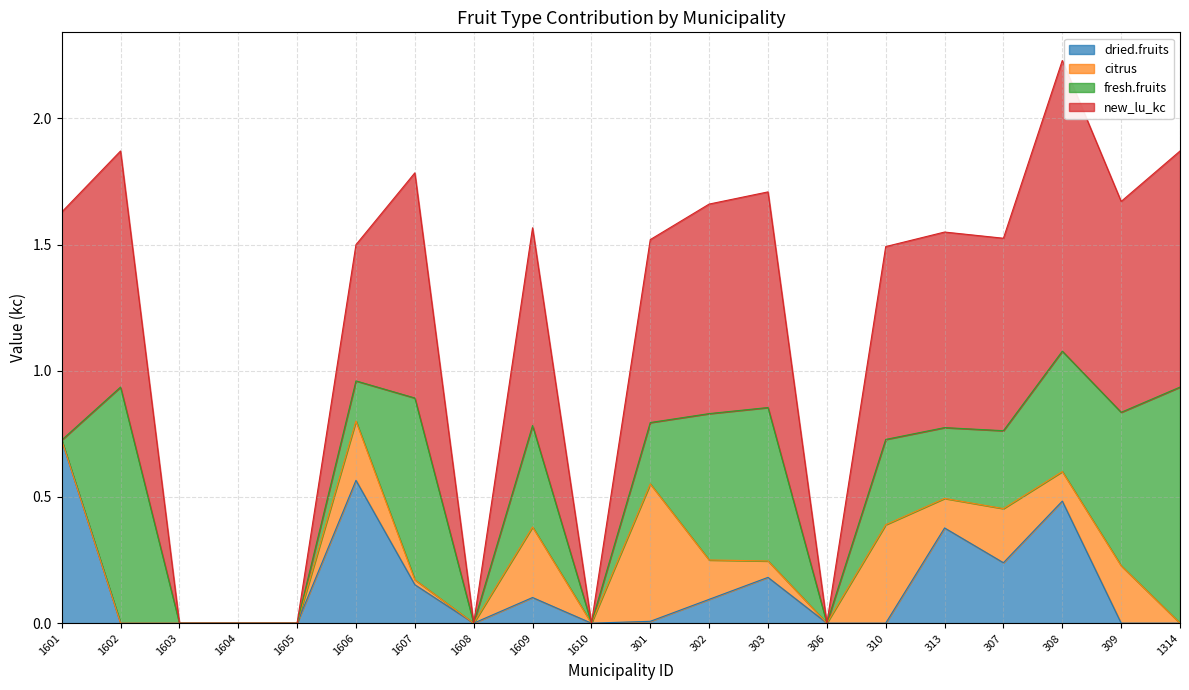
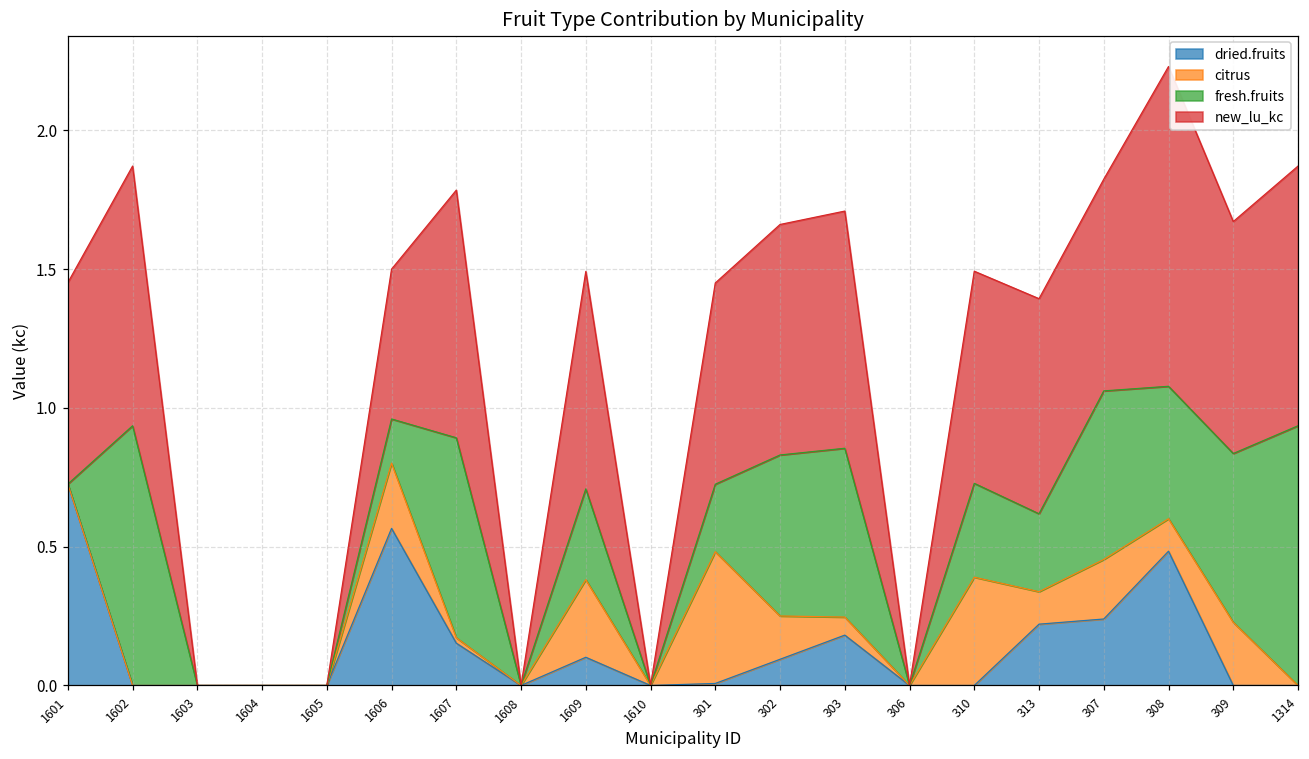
  {
    "dried.fruits": {
      "1606": 0.57,
      "1607": 0.15,
      "1609": 0.10,
      "301": 0.01,
      "302": 0.09,
      "303": 0.18,
      "310": 0.00,
-     "313": 0.38,
+     "313": 0.22,
      "307": 0.24,
      "308": 0.48,
      "309": 0.00
    },
    "citrus": {
      "1606": 0.24,
      "1607": 0.02,
      "1609": 0.28,
-     "301": 0.54,
+     "301": 0.47,
      "302": 0.16,
      "303": 0.07,
      "310": 0.39,
      "313": 0.12,
      "307": 0.21,
      "308": 0.12,
      "309": 0.23
    },
    "fresh.fruits": {
      "1602": 0.94,
      "1606": 0.16,
      "1607": 0.72,
-     "1609": 0.40,
+     "1609": 0.33,
      "301": 0.24,
      "302": 0.58,
      "303": 0.61,
      "310": 0.34,
      "313": 0.28,
-     "307": 0.31,
+     "307": 0.61,
      "308": 0.48,
      "309": 0.61,
      "1314": 0.94
    },
    "new_lu_kc": {
-     "1601": 0.90,
+     "1601": 0.73,
      "1602": 0.94,
      "1606": 0.54,
      "1607": 0.89,
      "1609": 0.78,
      "301": 0.72,
      "302": 0.83,
      "303": 0.85,
      "310": 0.76,
      "313": 0.77,
      "307": 0.76,
      "308": 1.15,
      "309": 0.84,
      "1314": 0.94
    }
  }
